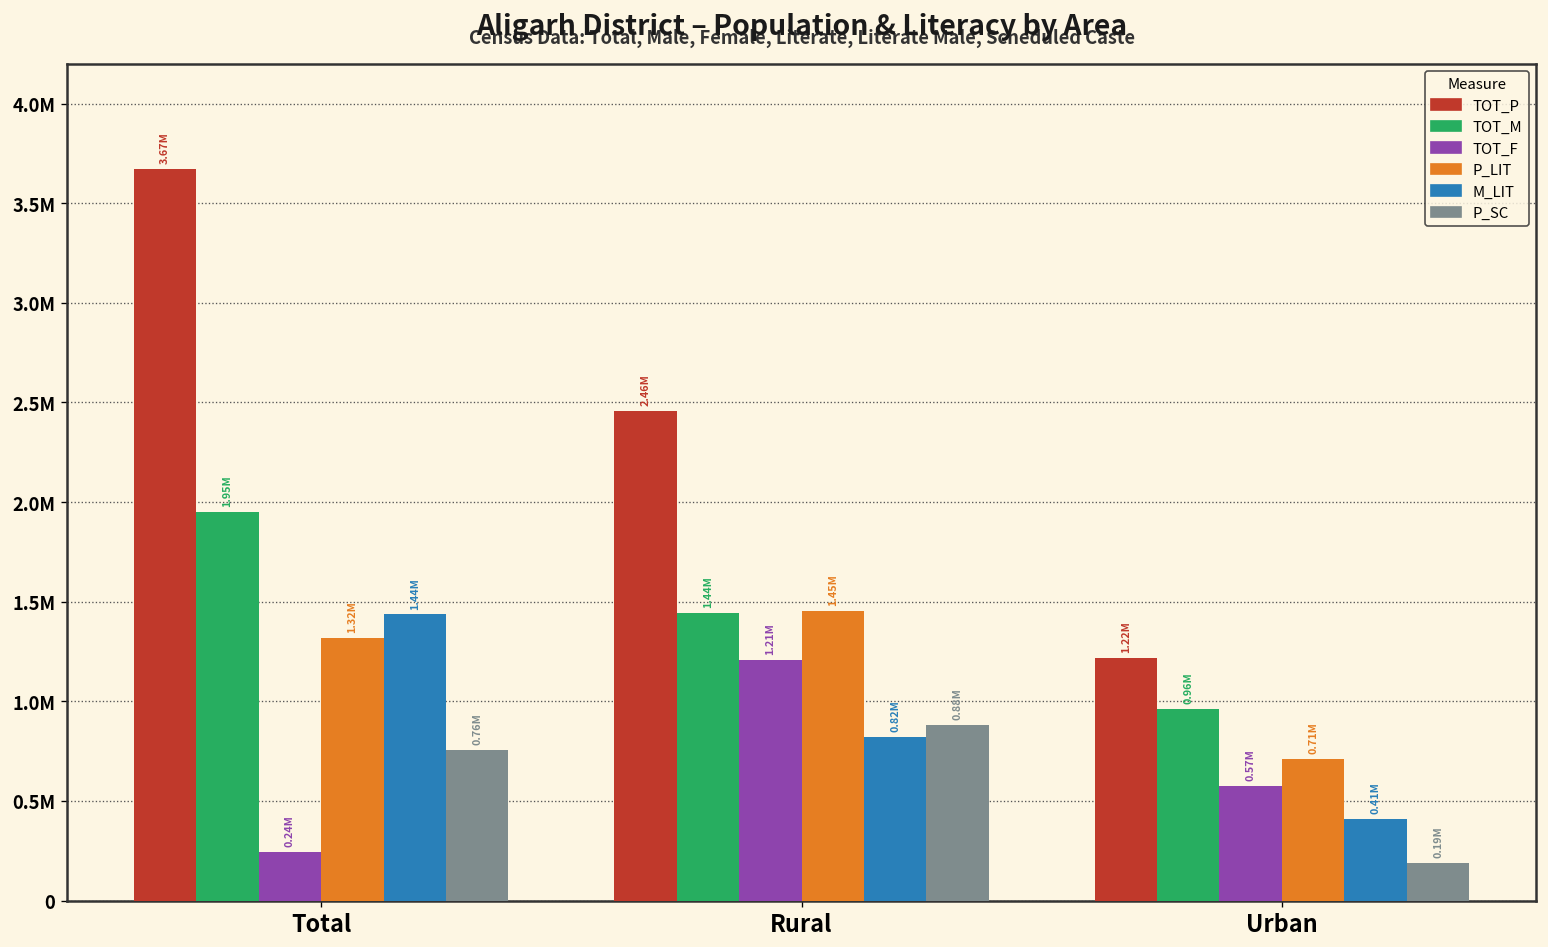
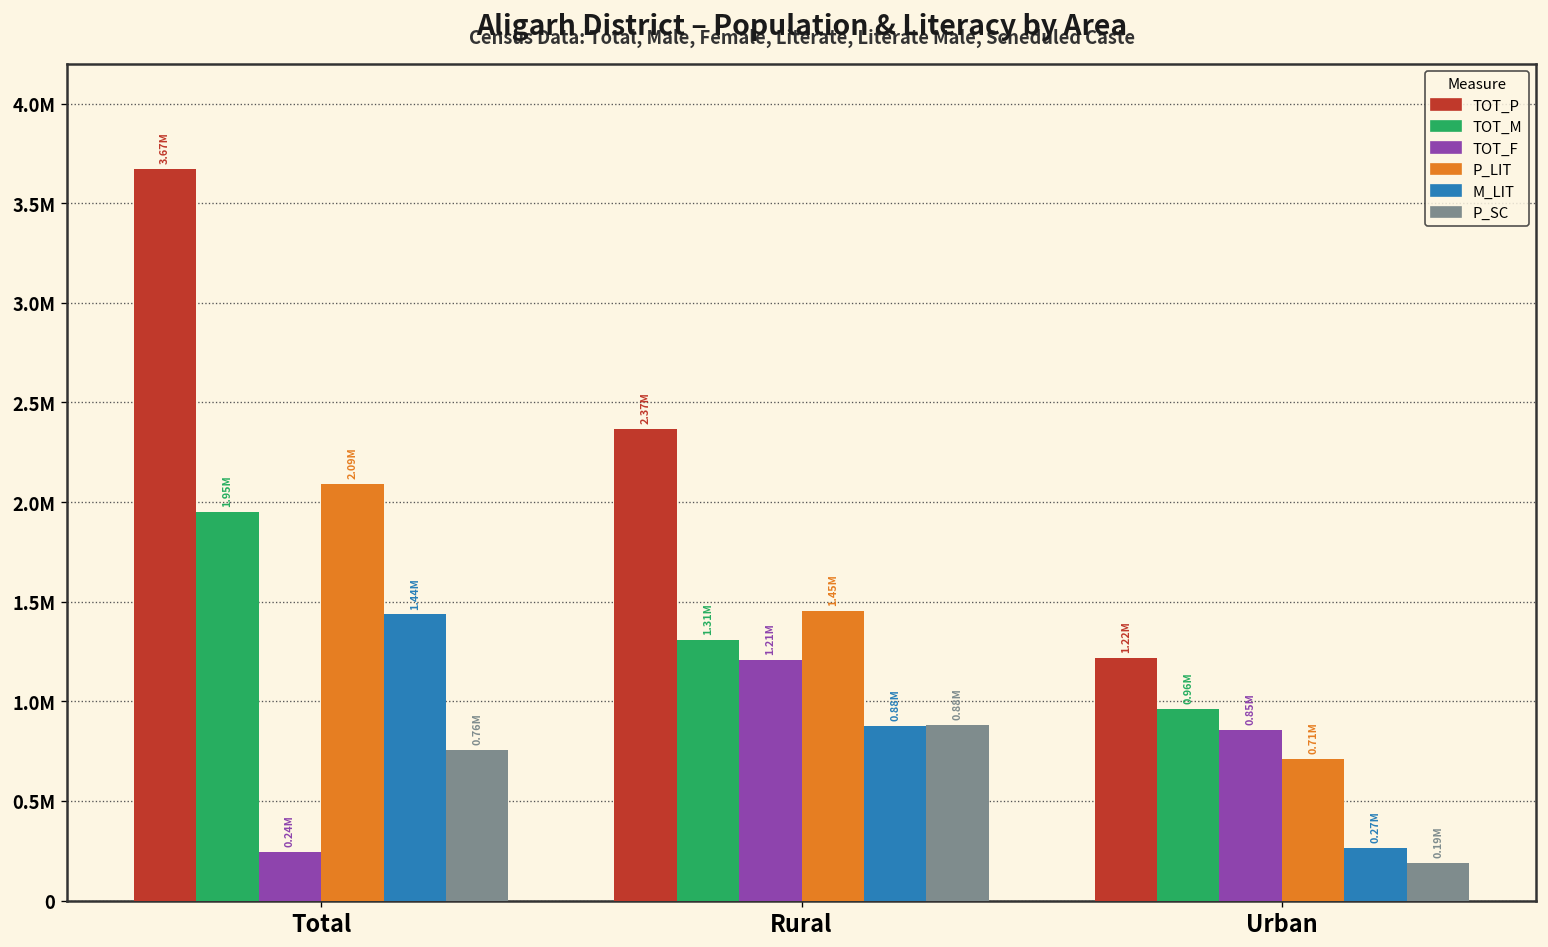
  {
    "TOT_P": {
      "Total": "3.67M",
-     "Rural": "2.46M",
+     "Rural": "2.37M",
      "Urban": "1.22M"
    },
    "TOT_M": {
      "Total": "1.95M",
-     "Rural": "1.44M",
+     "Rural": "1.31M",
      "Urban": "0.96M"
    },
    "TOT_F": {
      "Total": "0.24M",
      "Rural": "1.21M",
-     "Urban": "0.57M"
+     "Urban": "0.85M"
    },
    "P_LIT": {
-     "Total": "1.32M",
+     "Total": "2.09M",
      "Rural": "1.45M",
      "Urban": "0.71M"
    },
    "M_LIT": {
      "Total": "1.44M",
-     "Rural": "0.82M",
-     "Urban": "0.41M"
+     "Rural": "0.88M",
+     "Urban": "0.27M"
    },
    "P_SC": {
      "Total": "0.76M",
      "Rural": "0.88M",
      "Urban": "0.19M"
    }
  }
